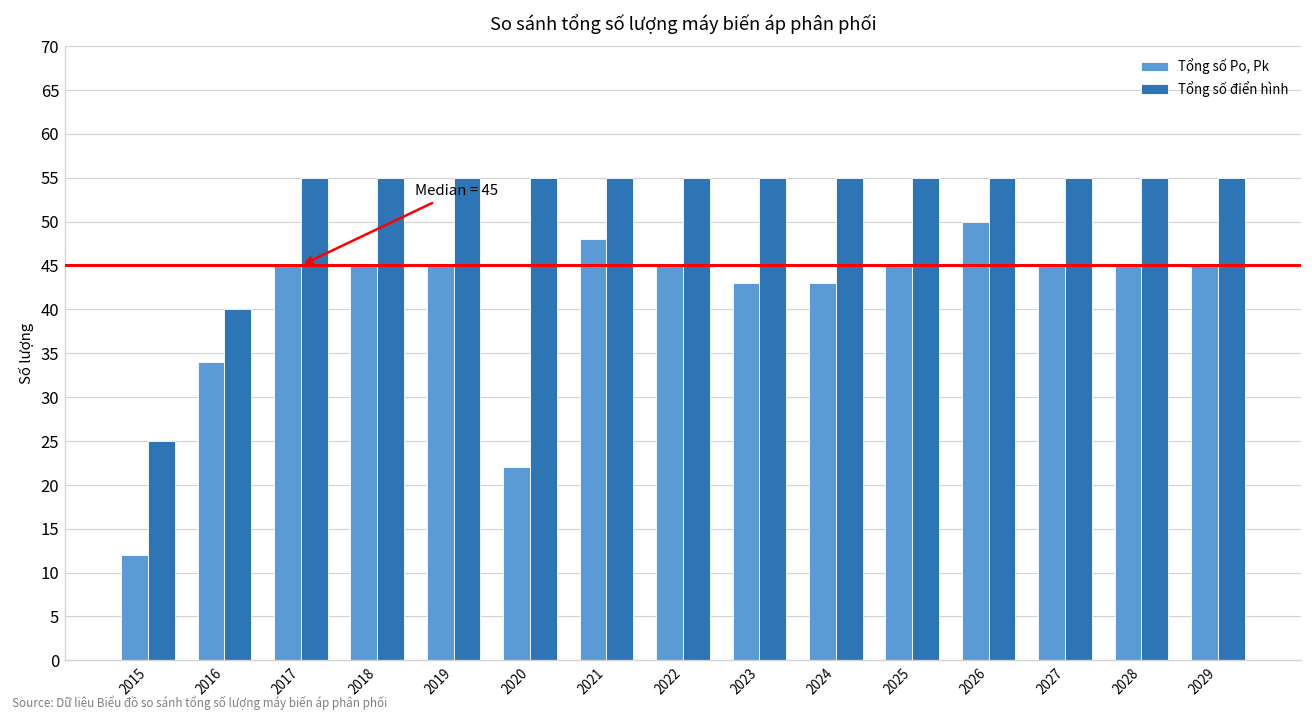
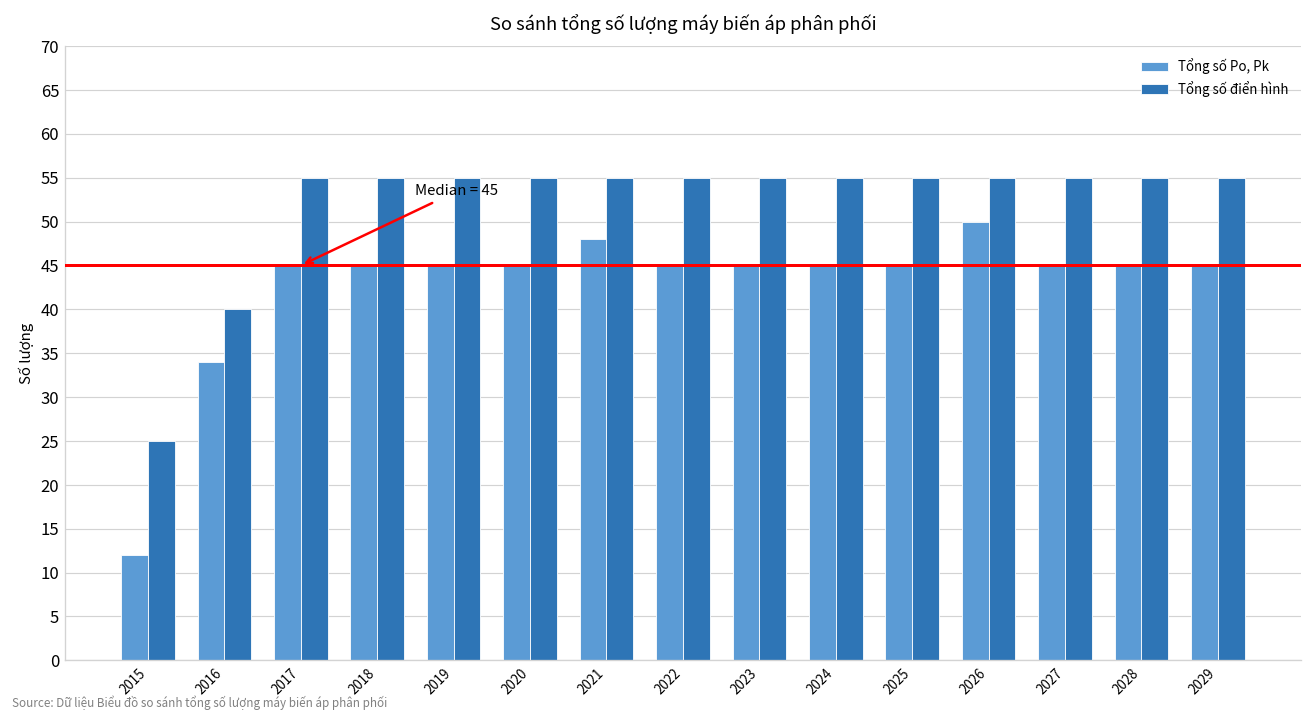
  {
    "Tổng số Po, Pk": {
      "2015": 12,
      "2016": 34,
      "2017": 45,
-     "2020": 22,
+     "2020": 45,
      "2021": 48,
      "2022": 45,
-     "2023": 43,
-     "2024": 43,
+     "2023": 45,
+     "2024": 45,
      "2025": 45,
      "2026": 50,
      "2027": 45,
      "2028": 45,
      "2029": 45
    },
    "Tổng số điển hình": {
      "2015": 25,
      "2016": 40,
      "2017": 55,
      "2019": 55,
      "2020": 55,
      "2021": 55,
      "2022": 55,
      "2023": 55,
      "2024": 55,
      "2025": 55,
      "2026": 55,
      "2027": 55,
      "2028": 55,
      "2029": 55
    }
  }
